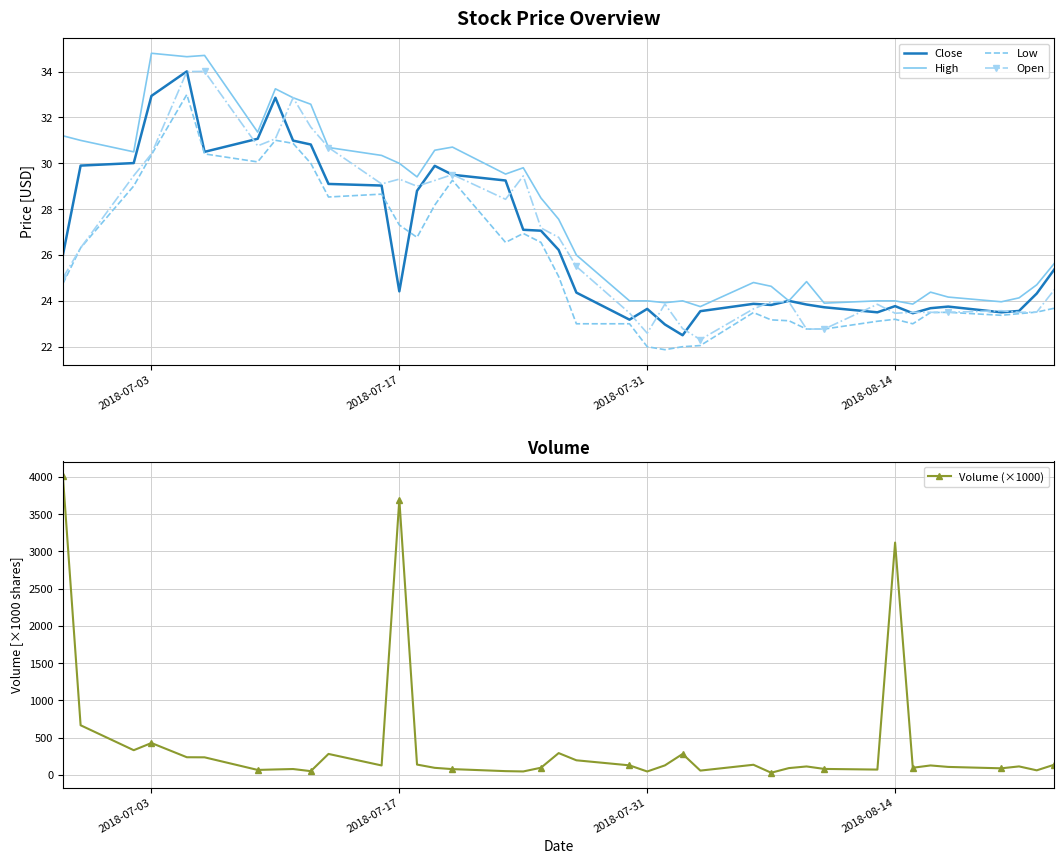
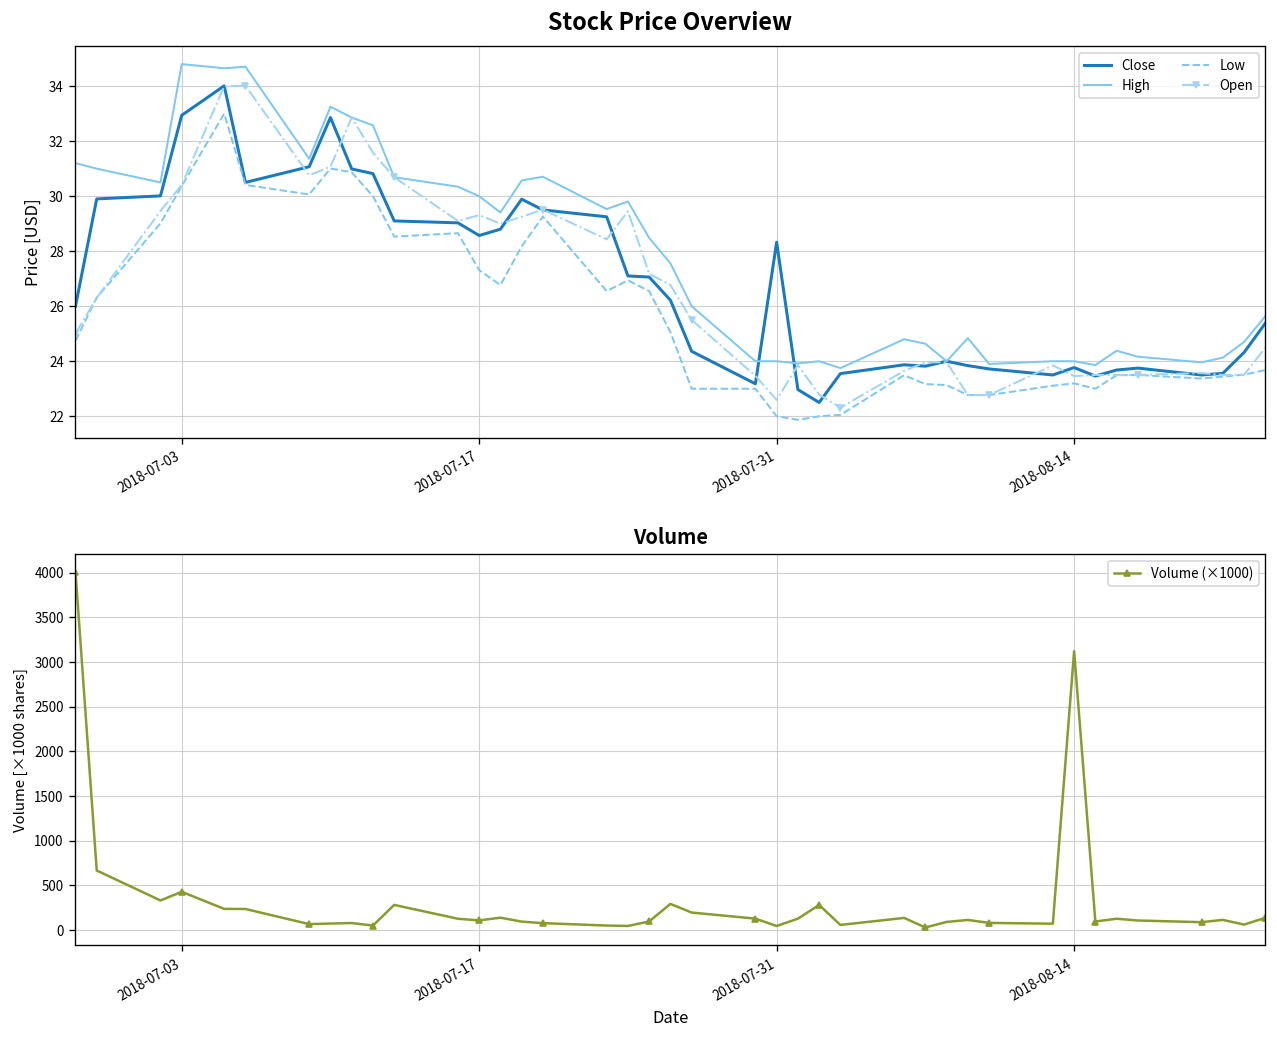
  {
    "Stock Price Overview": {
      "Close": {
        "2018-07-03": 32.9,
-       "2018-07-17": 24.4,
-       "2018-07-31": 23.6,
+       "2018-07-17": 28.6,
+       "2018-07-31": 28.3,
        "2018-08-14": 23.8
      }
    },
    "Volume": {
      "2018-07-03": 400,
-     "2018-07-17": 3700,
+     "2018-07-17": 100,
      "2018-07-31": 0,
      "2018-08-14": 3100
    }
  }
